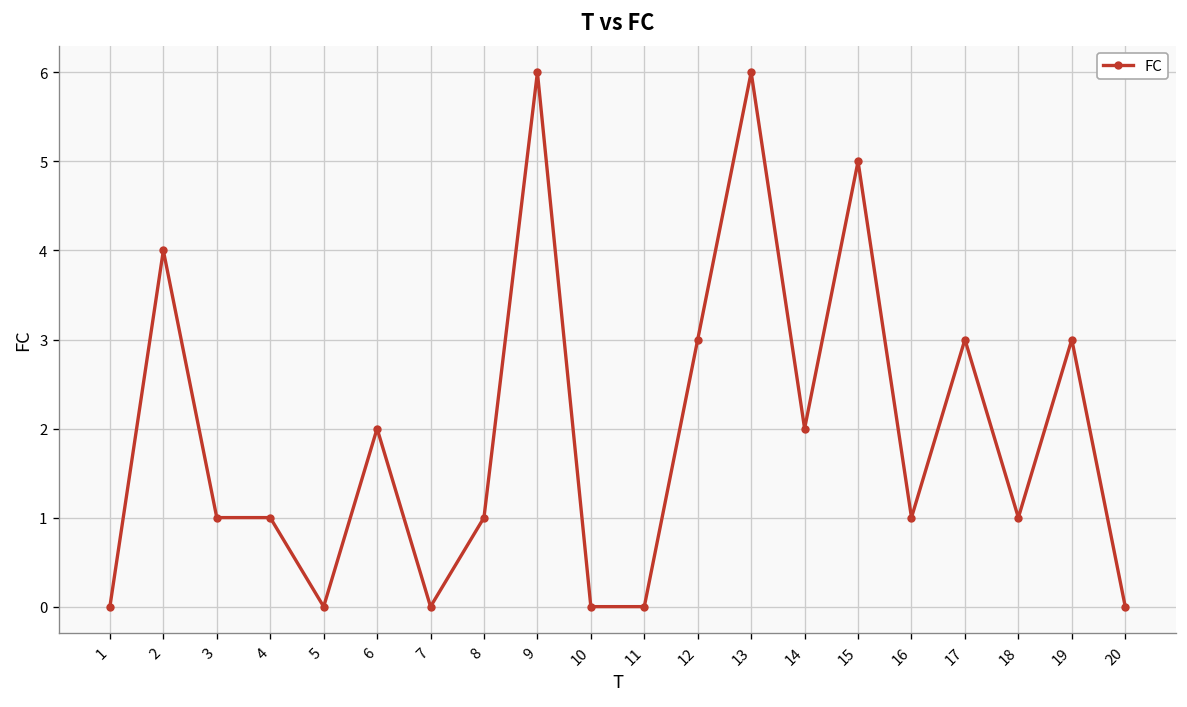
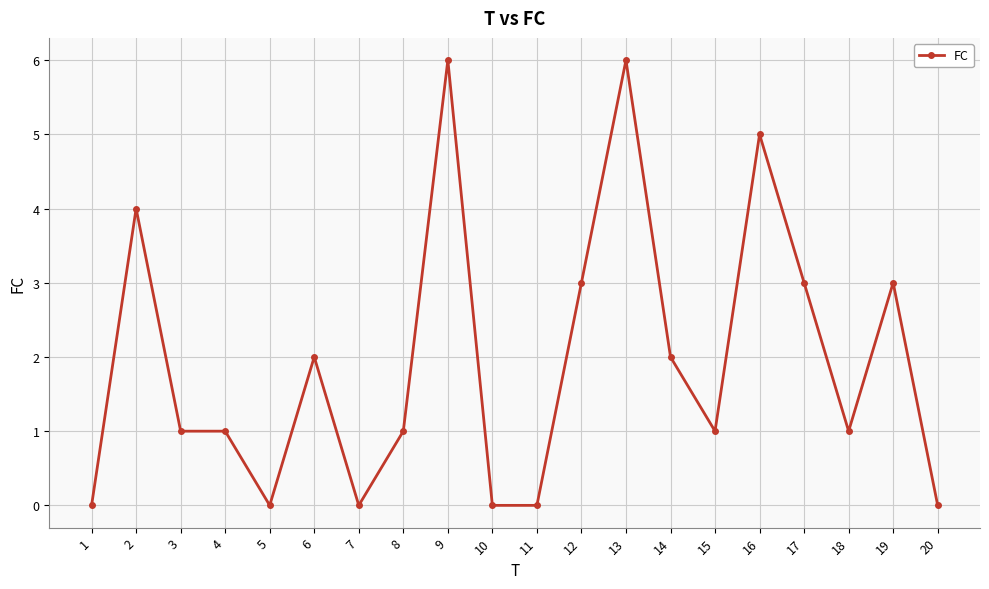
  {
    "1": 0,
    "2": 4,
    "3": 1,
    "4": 1,
    "5": 0,
    "6": 2,
    "7": 0,
    "8": 1,
    "9": 6,
    "10": 0,
    "11": 0,
    "12": 3,
    "13": 6,
    "14": 2,
-   "15": 5,
-   "16": 1,
+   "15": 1,
+   "16": 5,
    "17": 3,
    "18": 1,
    "19": 3,
    "20": 0
  }
